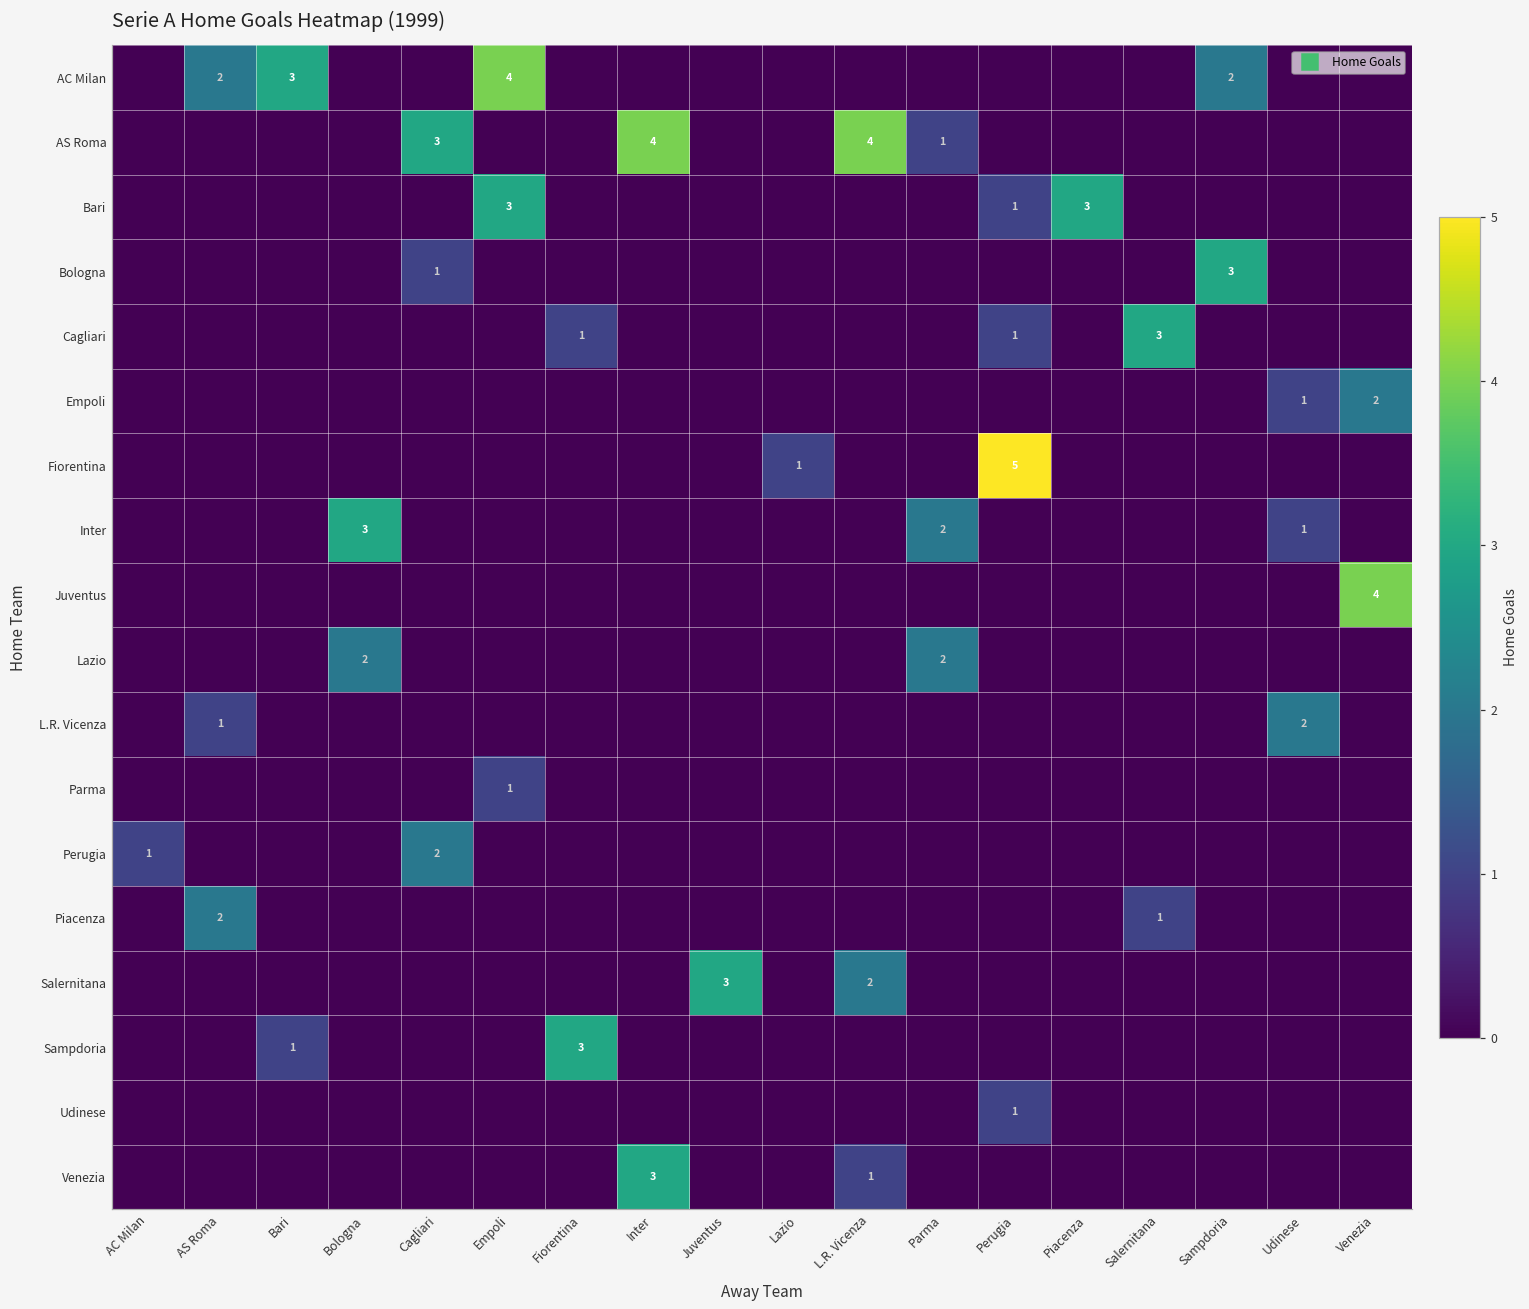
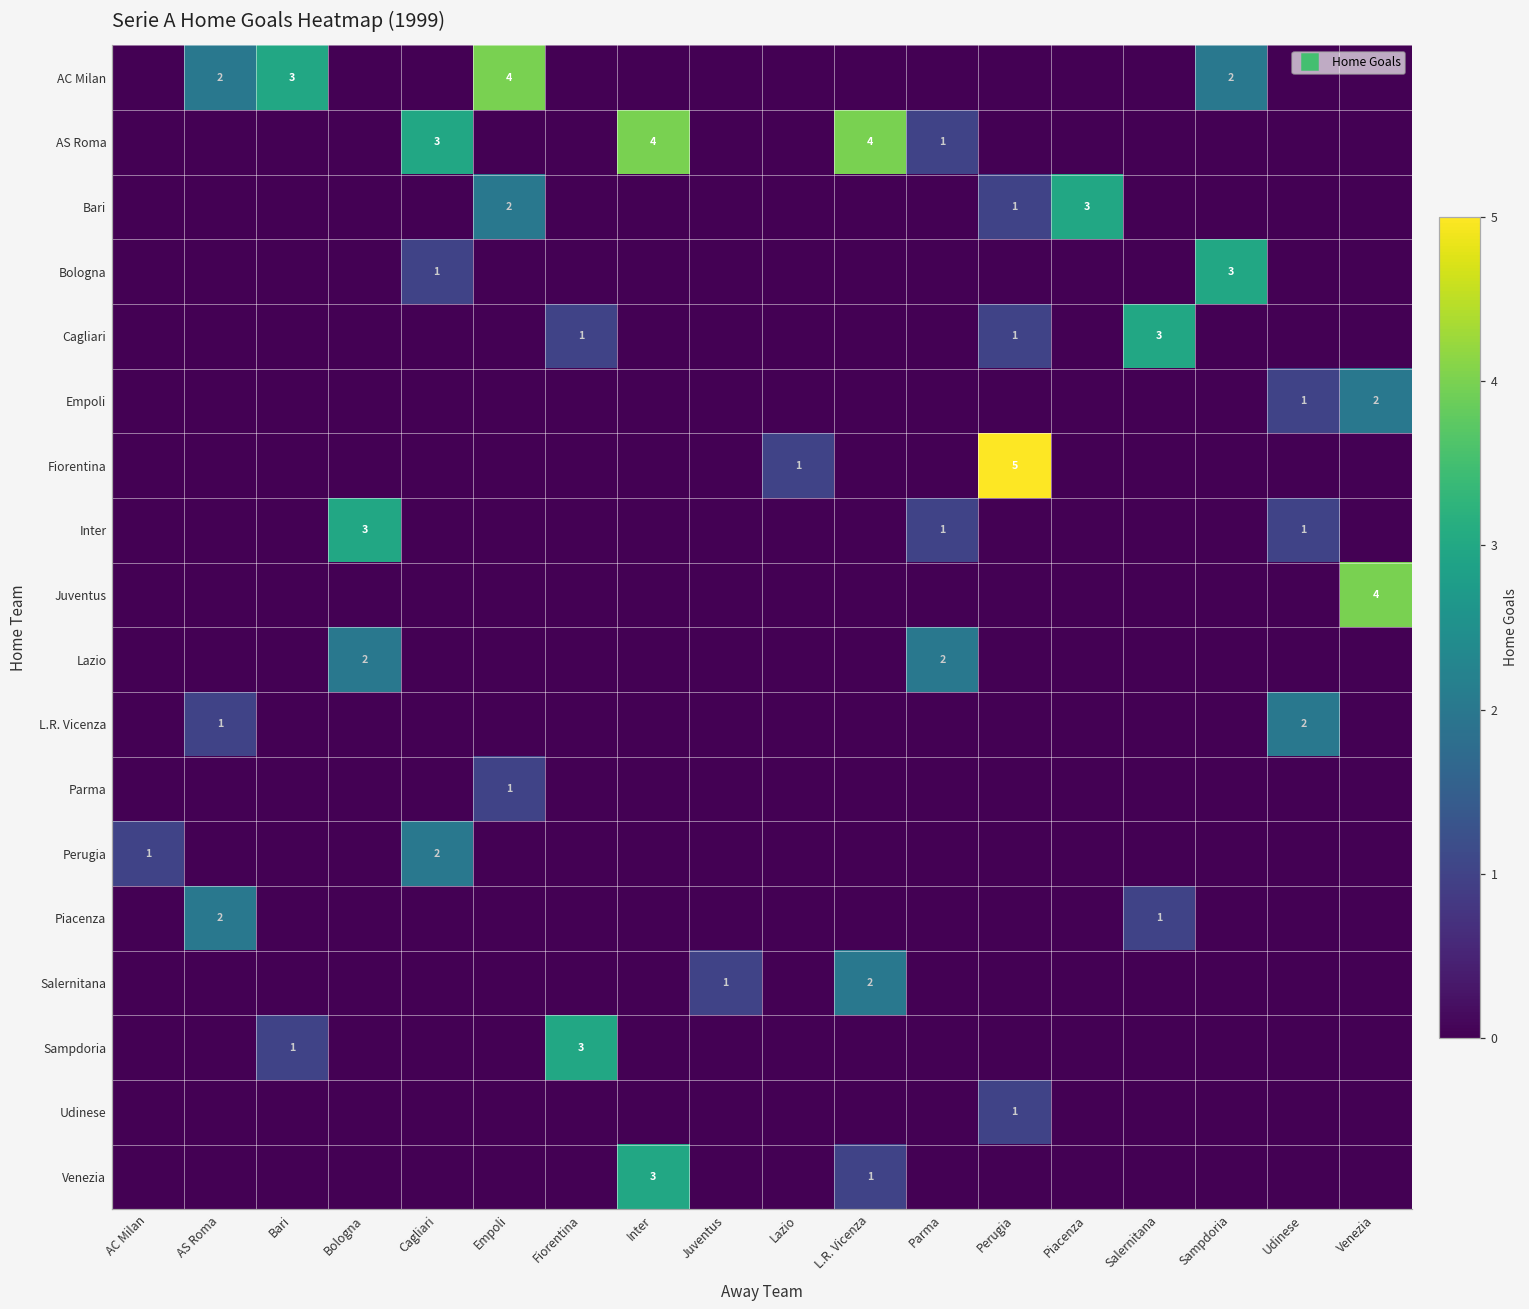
  {
    "AC Milan": {
      "AS Roma": 2,
      "Bari": 3,
      "Empoli": 4,
      "Sampdoria": 2
    },
    "AS Roma": {
      "Cagliari": 3,
      "Inter": 4,
      "L.R. Vicenza": 4,
      "Parma": 1
    },
    "Bari": {
-     "Empoli": 3,
+     "Empoli": 2,
      "Perugia": 1,
      "Piacenza": 3
    },
    "Bologna": {
      "Cagliari": 1,
      "Sampdoria": 3
    },
    "Cagliari": {
      "Fiorentina": 1,
      "Perugia": 1,
      "Salernitana": 3
    },
    "Empoli": {
      "Udinese": 1,
      "Venezia": 2
    },
    "Fiorentina": {
      "Lazio": 1,
      "Perugia": 5
    },
    "Inter": {
      "Bologna": 3,
-     "Parma": 2,
+     "Parma": 1,
      "Udinese": 1
    },
    "Juventus": {
      "Venezia": 4
    },
    "Lazio": {
      "Bologna": 2,
      "Parma": 2
    },
    "L.R. Vicenza": {
      "AS Roma": 1,
      "Udinese": 2
    },
    "Parma": {
      "Empoli": 1
    },
    "Perugia": {
      "AC Milan": 1,
      "Cagliari": 2
    },
    "Piacenza": {
      "AS Roma": 2,
      "Salernitana": 1
    },
    "Salernitana": {
-     "Juventus": 3,
+     "Juventus": 1,
      "L.R. Vicenza": 2
    },
    "Sampdoria": {
      "Bari": 1,
      "Fiorentina": 3
    },
    "Udinese": {
      "Perugia": 1
    },
    "Venezia": {
      "Inter": 3,
      "L.R. Vicenza": 1
    }
  }
